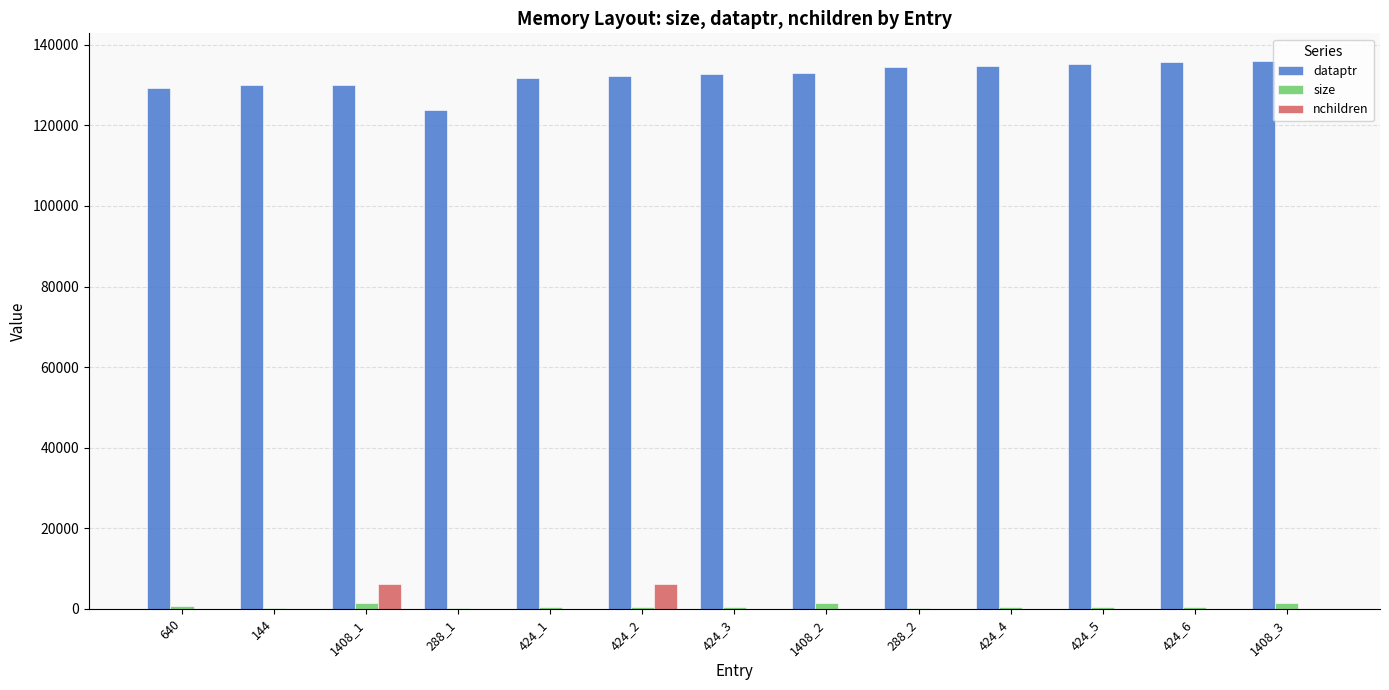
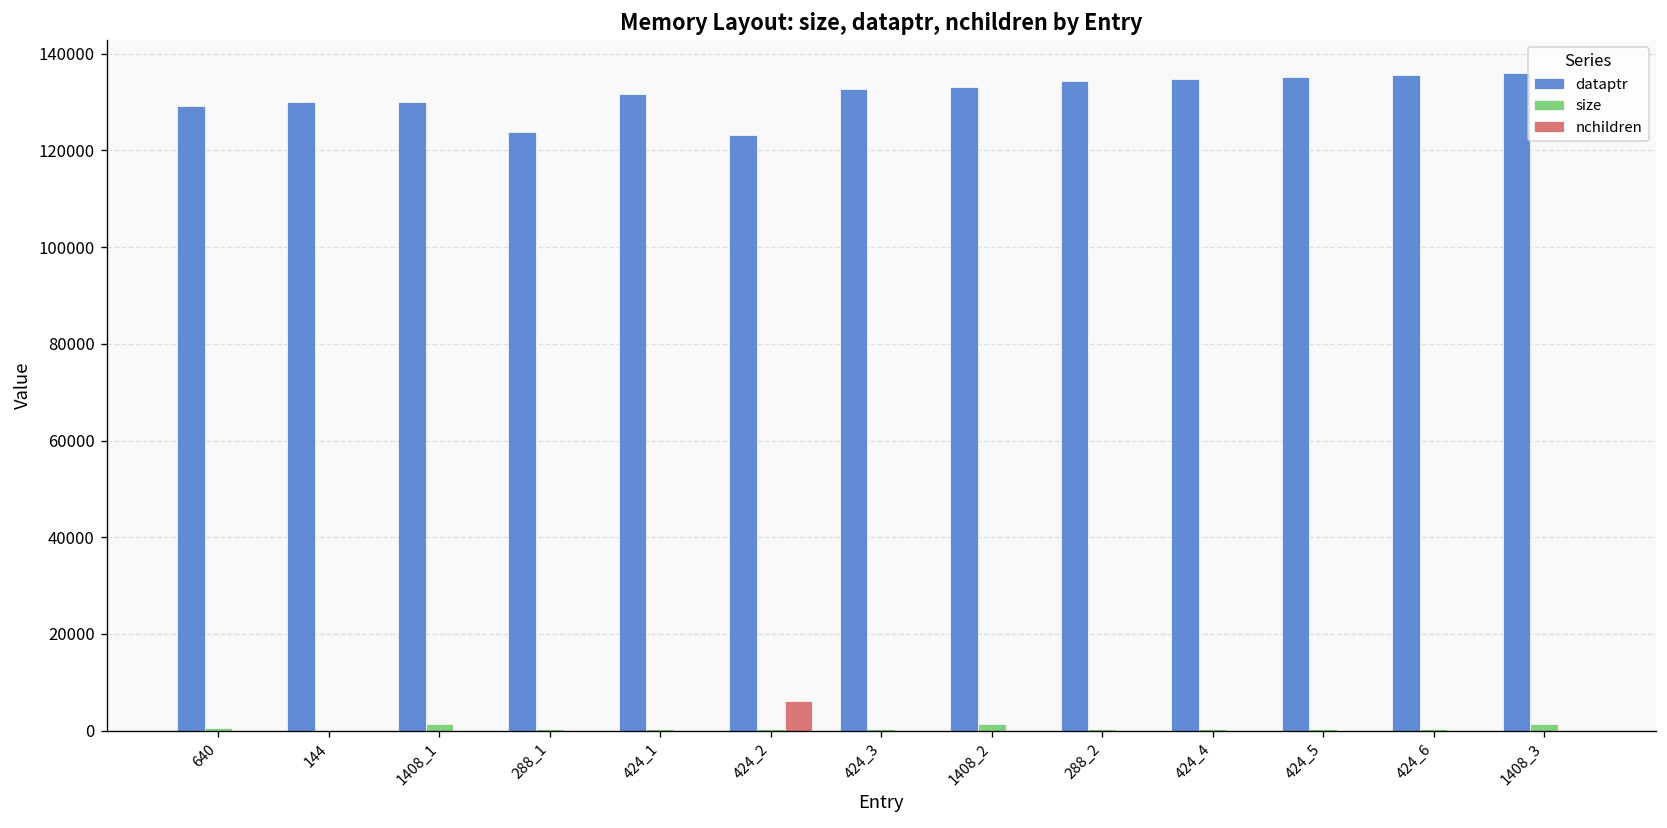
  {
    "dataptr": {
      "640": 129000,
      "144": 130000,
      "1408_1": 130000,
      "288_1": 124000,
      "424_1": 132000,
-     "424_2": 132000,
+     "424_2": 123000,
      "424_3": 133000,
      "1408_2": 133000,
      "288_2": 134000,
      "424_4": 135000,
      "424_5": 135000,
      "424_6": 136000,
      "1408_3": 136000
    },
    "size": {
      "640": 1000,
      "1408_1": 1000,
      "1408_2": 1000,
      "1408_3": 1000
    },
    "nchildren": {
-     "1408_1": 6000,
+     "1408_1": 0,
      "424_1": 0,
      "424_2": 6000,
      "424_3": 0,
      "424_4": 0,
      "424_5": 0,
      "424_6": 0
    }
  }
